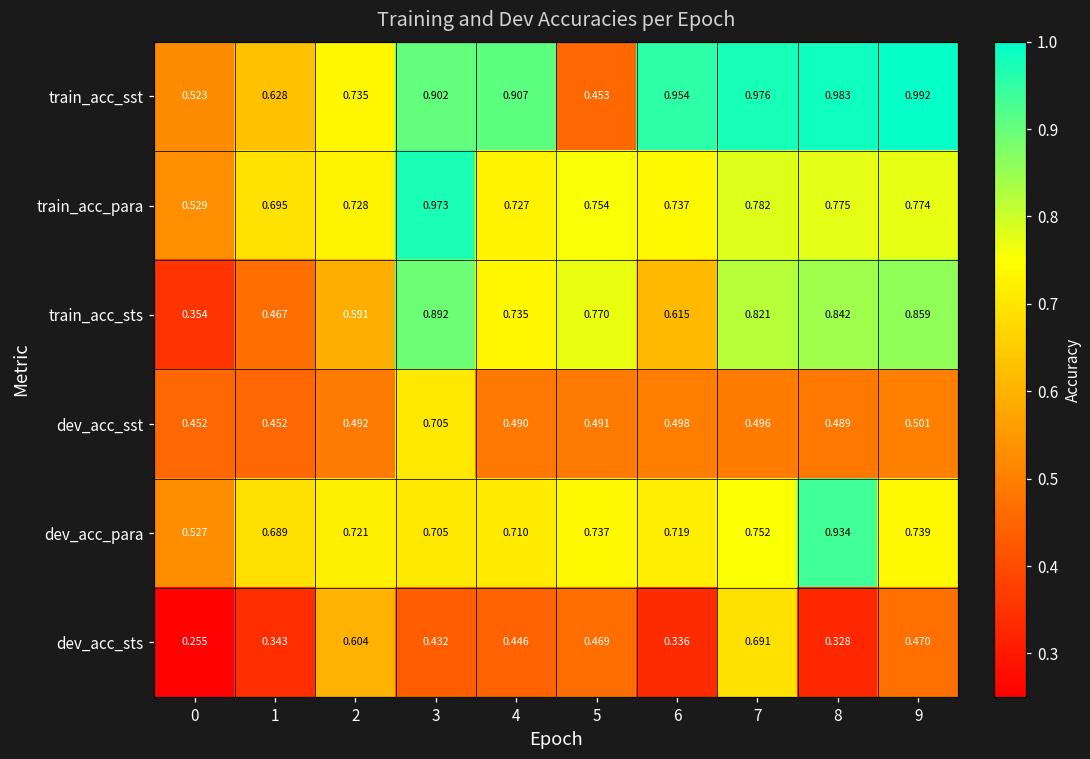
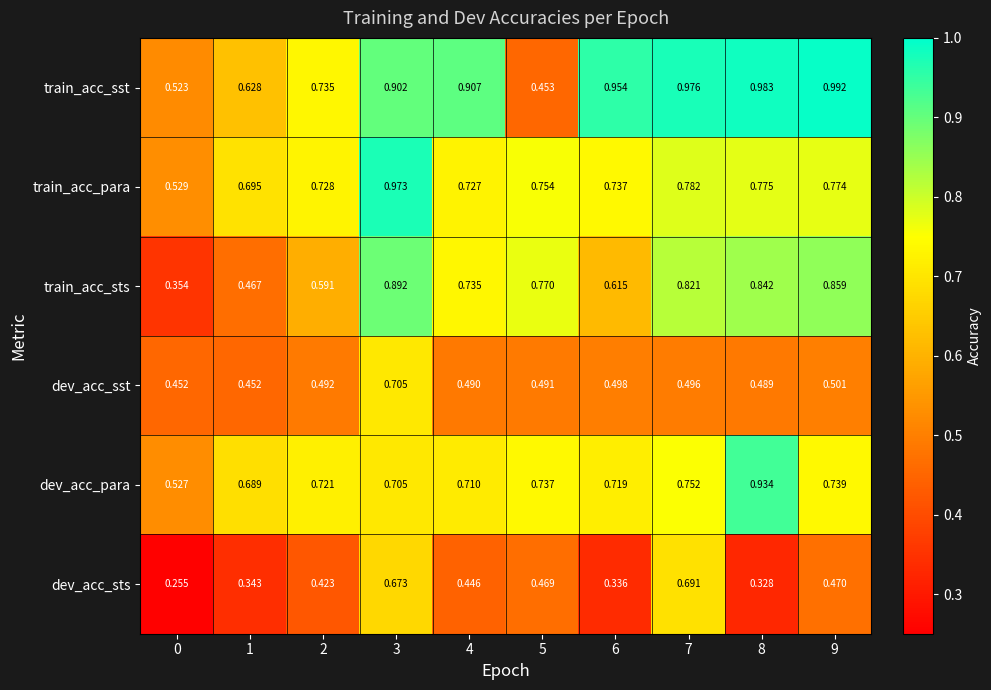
  {
    "train_acc_sst": {
      "0": 0.523,
      "1": 0.628,
      "2": 0.735,
      "3": 0.902,
      "4": 0.907,
      "5": 0.453,
      "6": 0.954,
      "7": 0.976,
      "8": 0.983,
      "9": 0.992
    },
    "train_acc_para": {
      "0": 0.529,
      "1": 0.695,
      "2": 0.728,
      "3": 0.973,
      "4": 0.727,
      "5": 0.754,
      "6": 0.737,
      "7": 0.782,
      "8": 0.775,
      "9": 0.774
    },
    "train_acc_sts": {
      "0": 0.354,
      "1": 0.467,
      "2": 0.591,
      "3": 0.892,
      "4": 0.735,
      "5": 0.770,
      "6": 0.615,
      "7": 0.821,
      "8": 0.842,
      "9": 0.859
    },
    "dev_acc_sst": {
      "0": 0.452,
      "1": 0.452,
      "2": 0.492,
      "3": 0.705,
      "4": 0.490,
      "5": 0.491,
      "6": 0.498,
      "7": 0.496,
      "8": 0.489,
      "9": 0.501
    },
    "dev_acc_para": {
      "0": 0.527,
      "1": 0.689,
      "2": 0.721,
      "3": 0.705,
      "4": 0.710,
      "5": 0.737,
      "6": 0.719,
      "7": 0.752,
      "8": 0.934,
      "9": 0.739
    },
    "dev_acc_sts": {
      "0": 0.255,
      "1": 0.343,
-     "2": 0.604,
-     "3": 0.432,
+     "2": 0.423,
+     "3": 0.673,
      "4": 0.446,
      "5": 0.469,
      "6": 0.336,
      "7": 0.691,
      "8": 0.328,
      "9": 0.470
    }
  }
